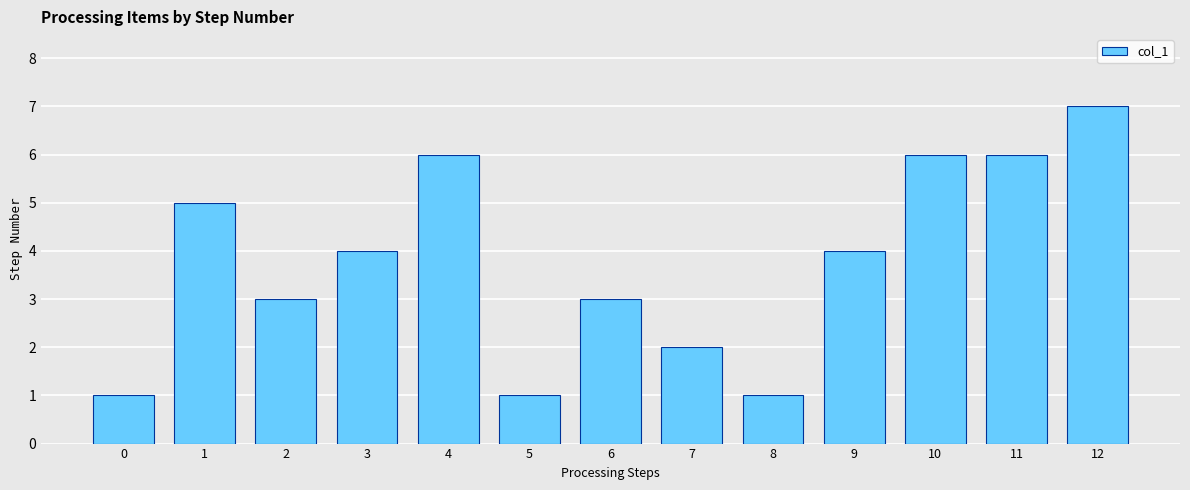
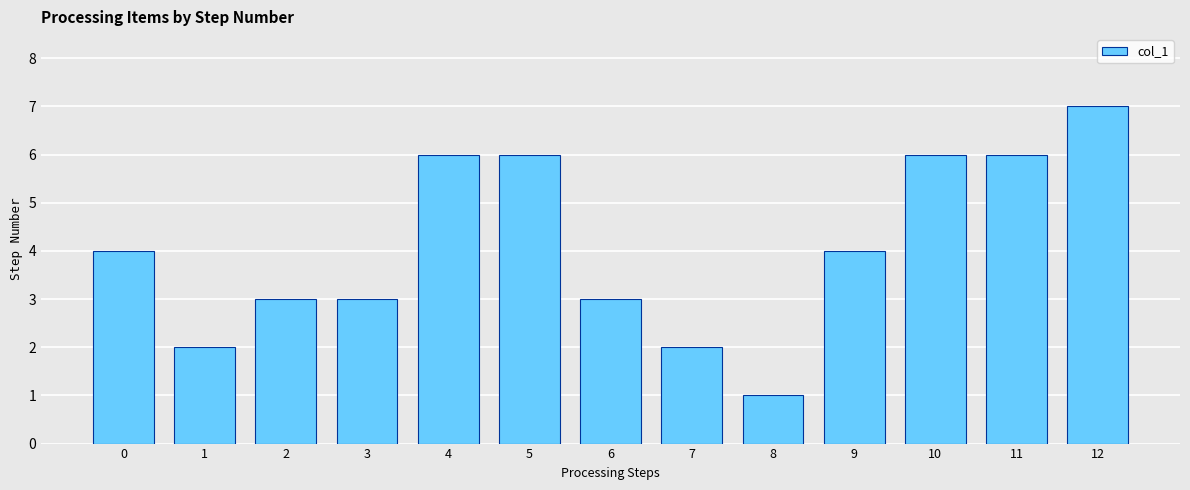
  {
-   "0": 1,
-   "1": 5,
+   "0": 4,
+   "1": 2,
    "2": 3,
-   "3": 4,
+   "3": 3,
    "4": 6,
-   "5": 1,
+   "5": 6,
    "6": 3,
    "7": 2,
    "8": 1,
    "9": 4,
    "10": 6,
    "11": 6,
    "12": 7
  }
